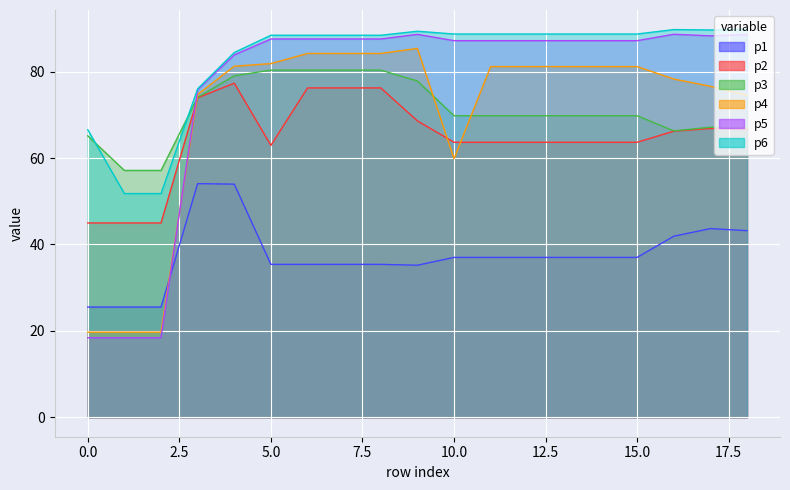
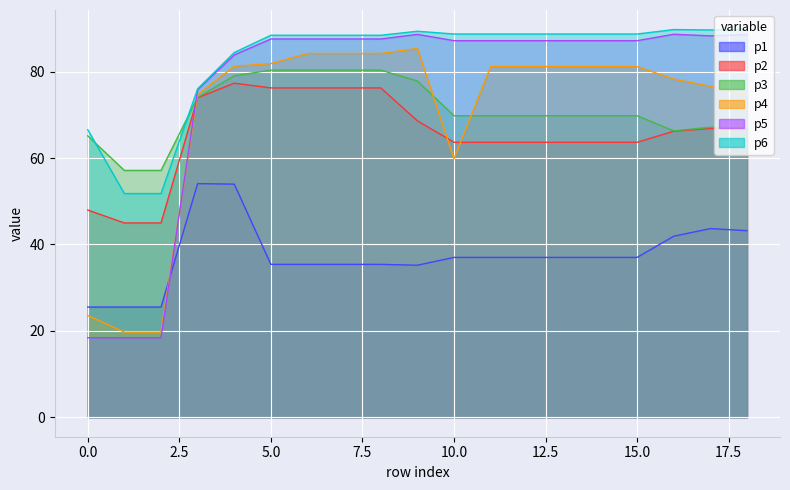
  {
    "p2": {
-     "0.0": 45,
-     "5.0": 63,
+     "0.0": 48,
+     "5.0": 76,
      "10.0": 64,
      "15.0": 64
    },
    "p3": {
      "0.0": 65,
      "5.0": 80,
      "10.0": 70,
      "15.0": 70
    },
    "p4": {
-     "0.0": 20,
+     "0.0": 24,
      "5.0": 82,
      "10.0": 60,
      "15.0": 81
    },
    "p6": {
      "0.0": 67,
      "5.0": 88,
      "10.0": 89,
      "15.0": 89
    }
  }
